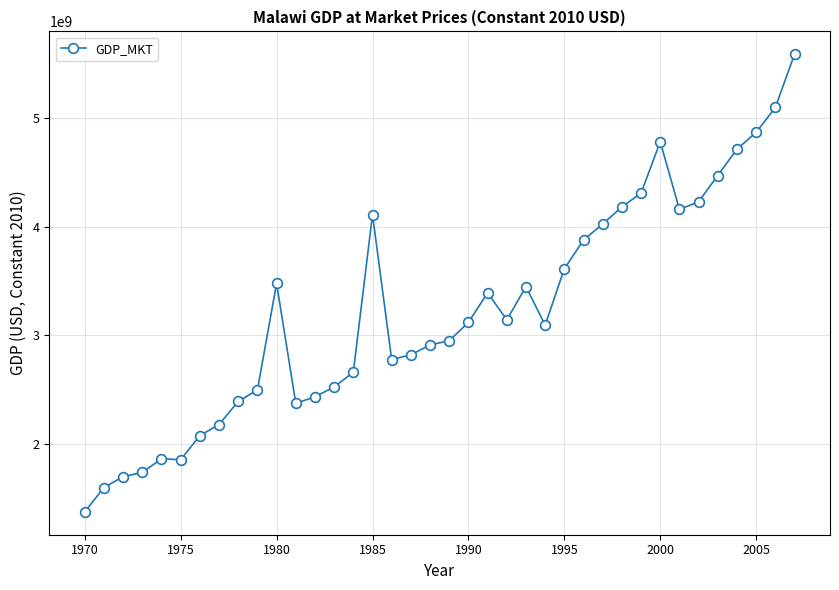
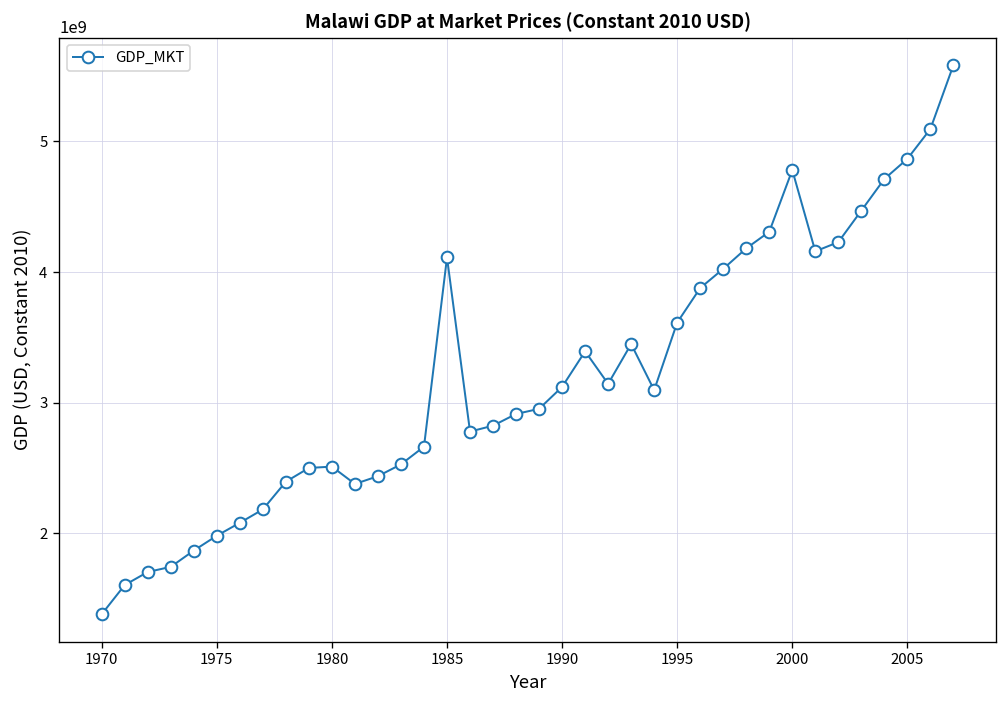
  {
    "1970": 1380000000,
-   "1975": 1860000000,
-   "1980": 3480000000,
+   "1975": 1980000000,
+   "1980": 2510000000,
    "1985": 4110000000,
    "1990": 3120000000,
    "1995": 3610000000,
    "2000": 4780000000,
    "2005": 4870000000
  }
